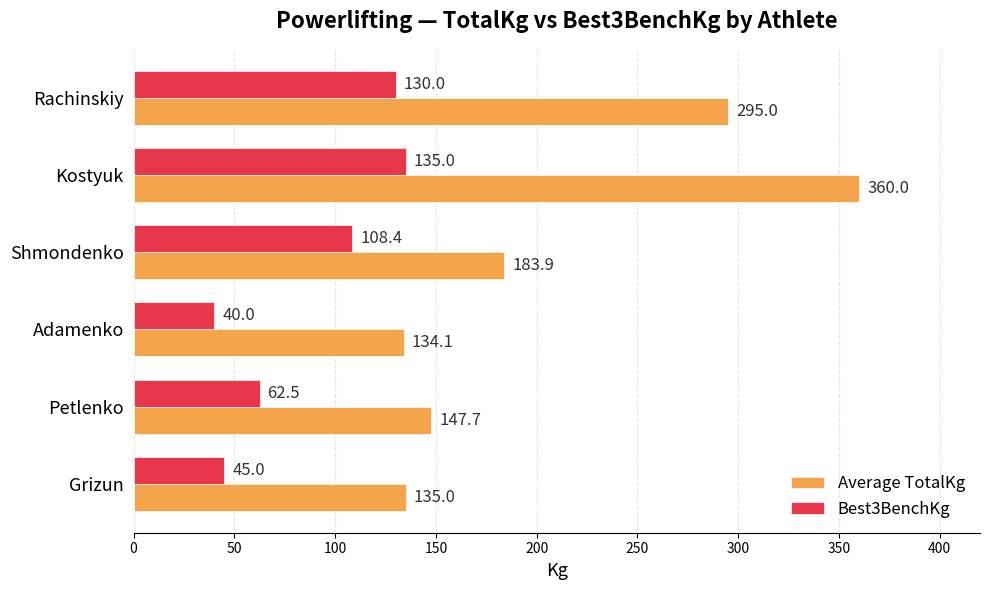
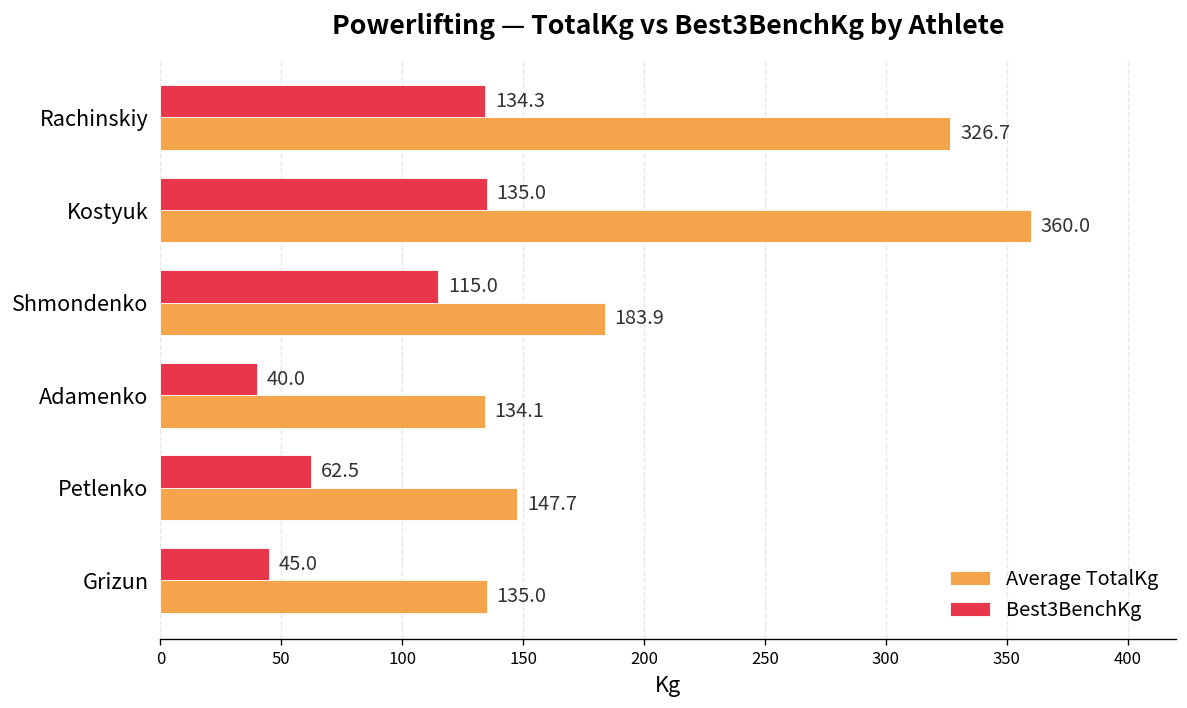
  {
    "Average TotalKg": {
-     "Rachinskiy": 295.0,
+     "Rachinskiy": 326.7,
      "Kostyuk": 360.0,
      "Shmondenko": 183.9,
      "Adamenko": 134.1,
      "Petlenko": 147.7,
      "Grizun": 135.0
    },
    "Best3BenchKg": {
-     "Rachinskiy": 130.0,
+     "Rachinskiy": 134.3,
      "Kostyuk": 135.0,
-     "Shmondenko": 108.4,
+     "Shmondenko": 115.0,
      "Adamenko": 40.0,
      "Petlenko": 62.5,
      "Grizun": 45.0
    }
  }
